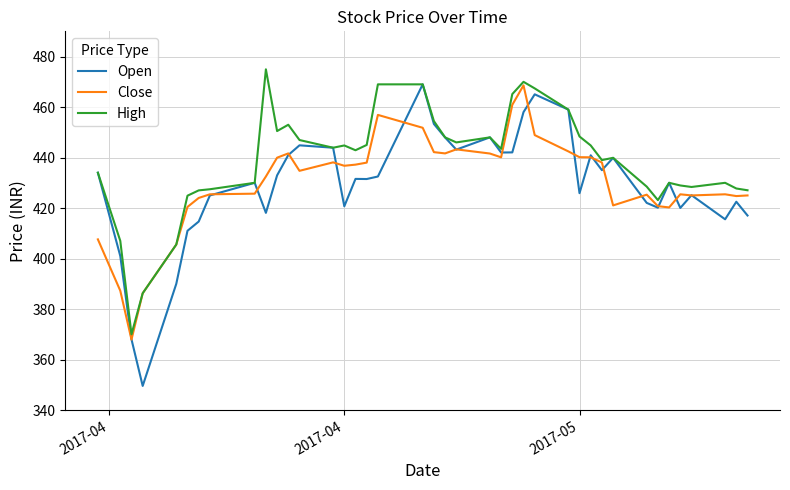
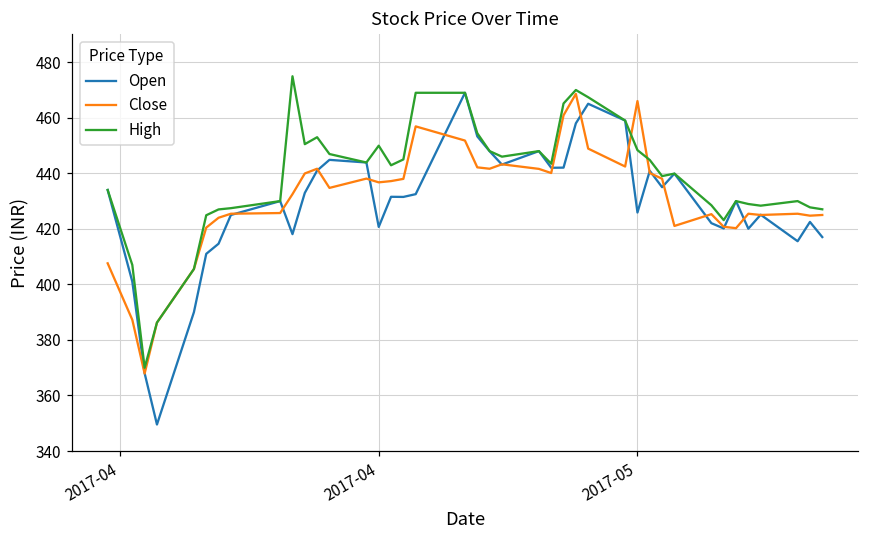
  {
    "Open": {
      "2017-04": 421,
      "2017-05": 426
    },
    "Close": {
      "2017-04": 437,
-     "2017-05": 440
+     "2017-05": 466
    },
    "High": {
-     "2017-04": 445,
+     "2017-04": 450,
      "2017-05": 448
    }
  }
